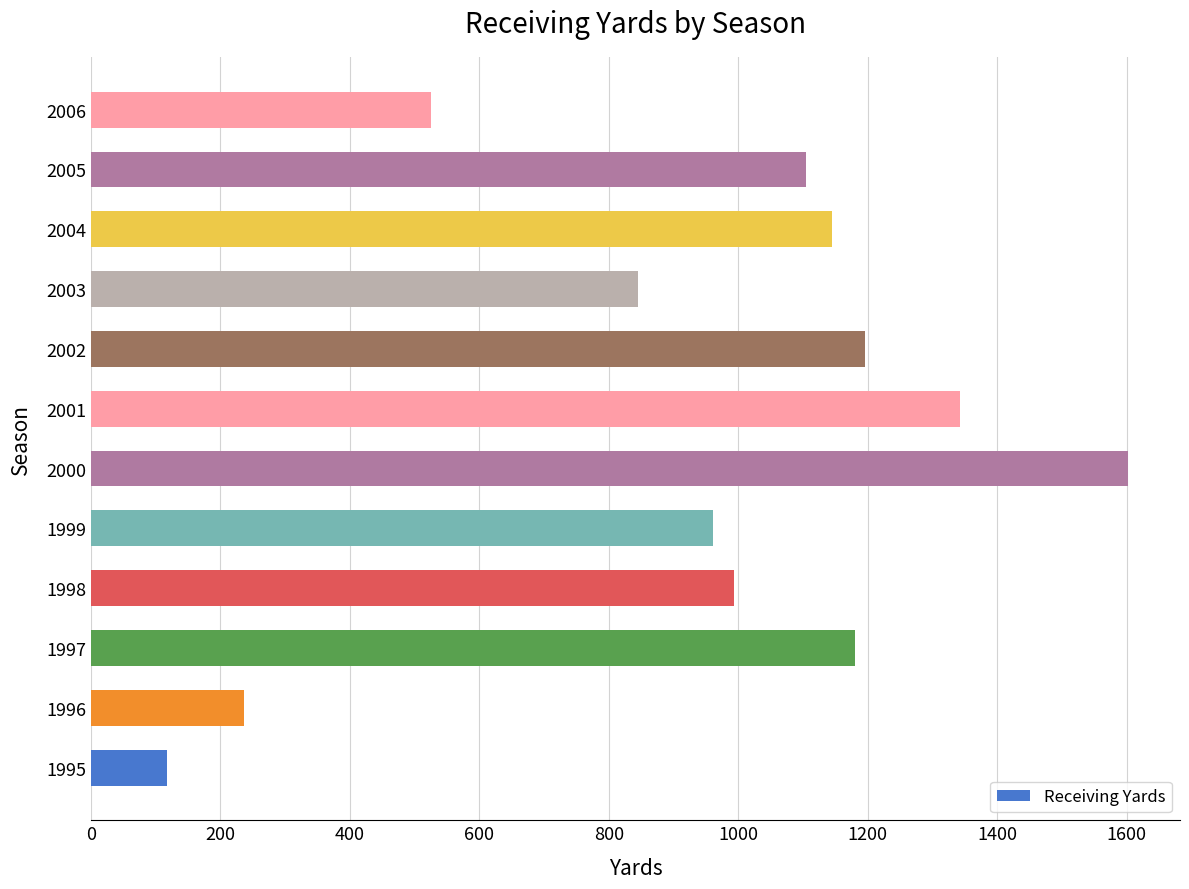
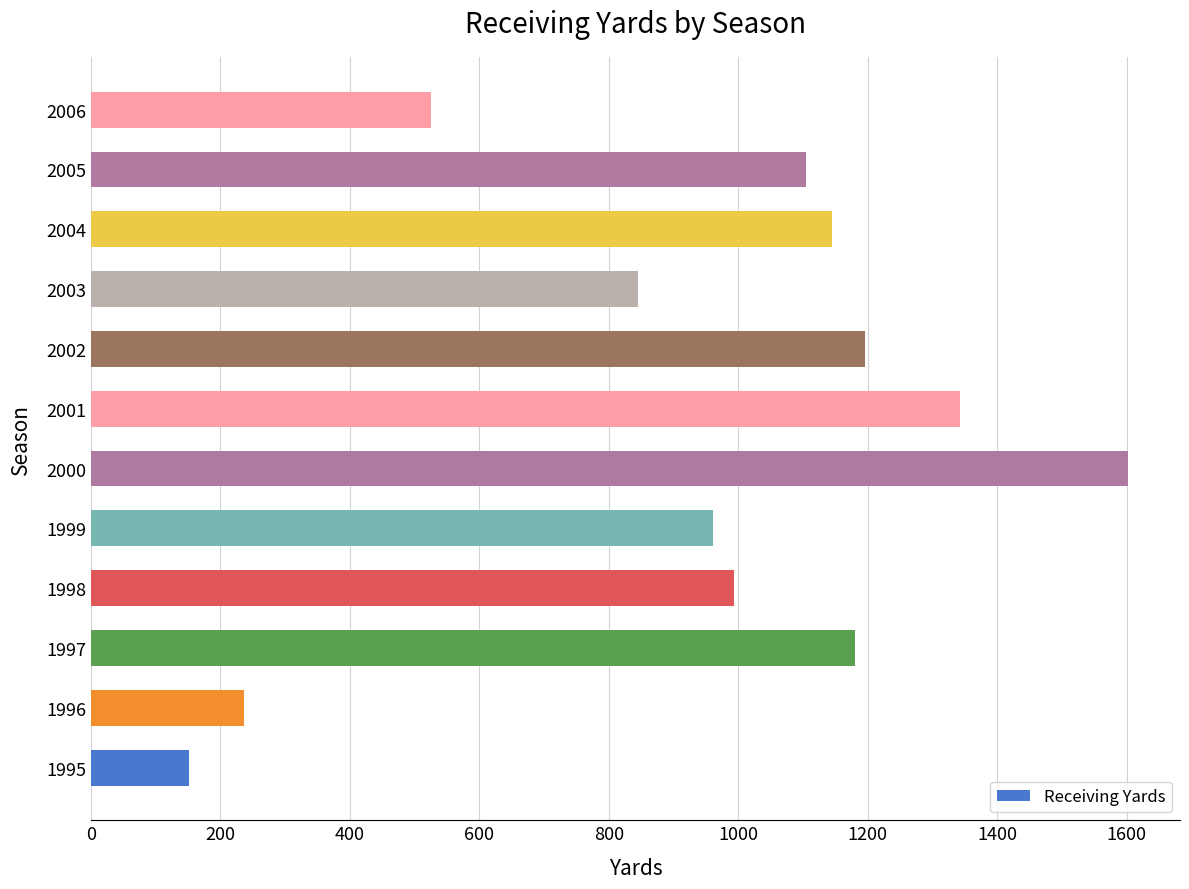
  {
    "2006": 530,
    "2005": 1110,
    "2004": 1140,
    "2003": 850,
    "2002": 1200,
    "2001": 1340,
    "2000": 1600,
    "1999": 960,
    "1998": 990,
    "1997": 1180,
    "1996": 240,
-   "1995": 120
+   "1995": 150
  }
